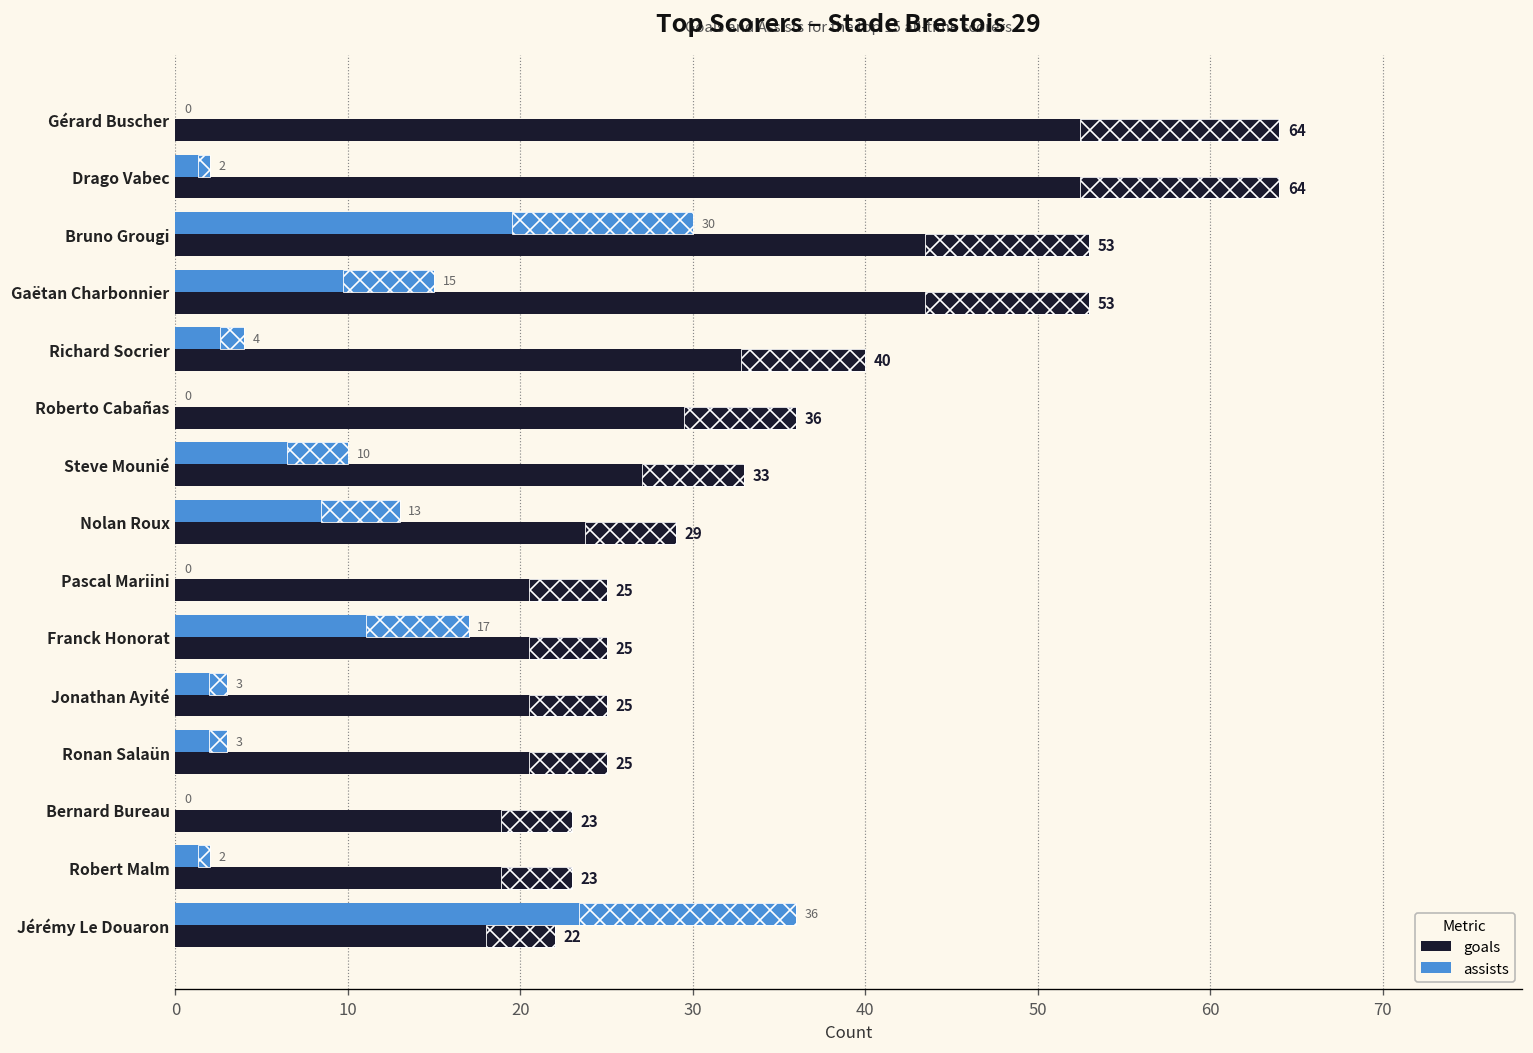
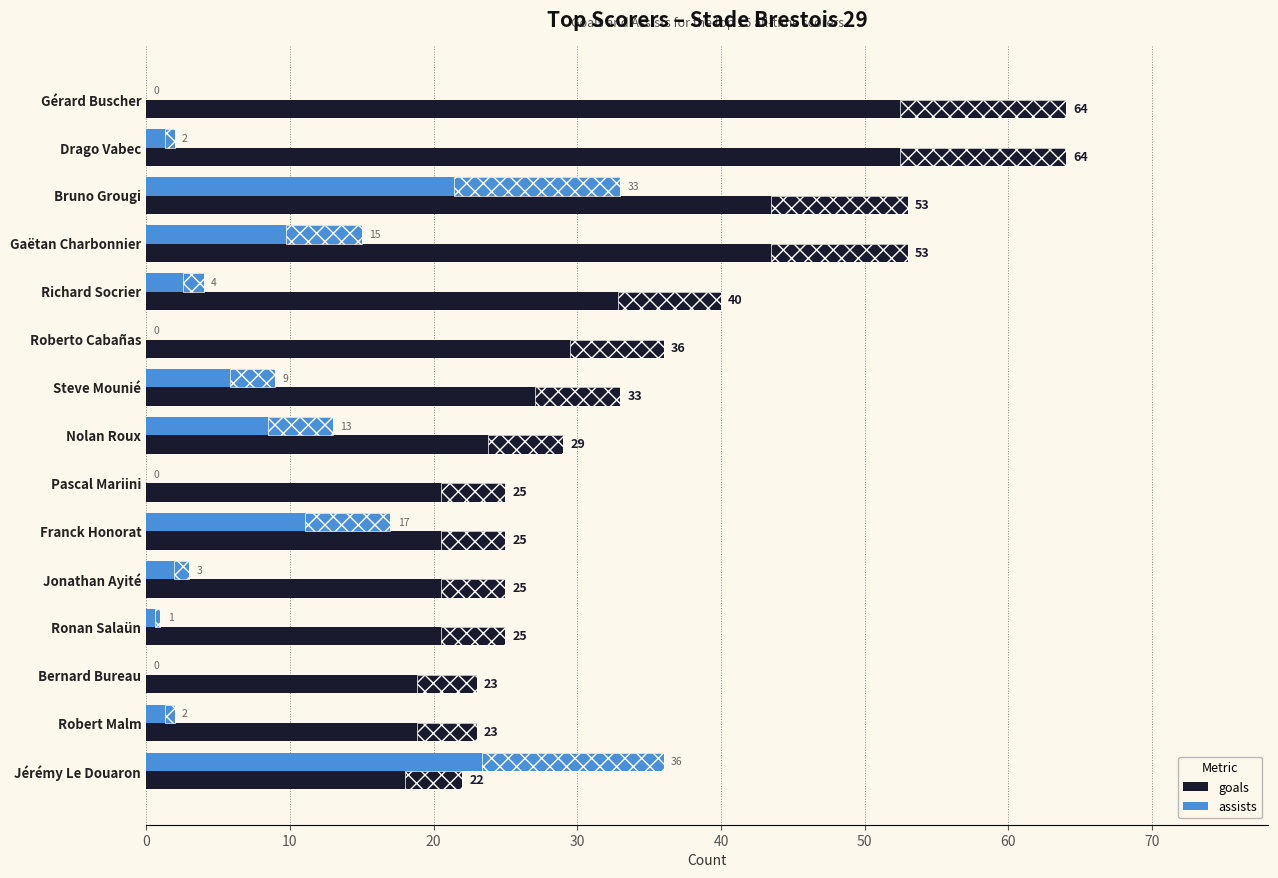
  {
    "assists": {
      "Gérard Buscher": 0,
      "Drago Vabec": 2,
-     "Bruno Grougi": 30,
+     "Bruno Grougi": 33,
      "Gaëtan Charbonnier": 15,
      "Richard Socrier": 4,
      "Roberto Cabañas": 0,
-     "Steve Mounié": 10,
+     "Steve Mounié": 9,
      "Nolan Roux": 13,
      "Pascal Mariini": 0,
      "Franck Honorat": 17,
      "Jonathan Ayité": 3,
-     "Ronan Salaün": 3,
+     "Ronan Salaün": 1,
      "Bernard Bureau": 0,
      "Robert Malm": 2,
      "Jérémy Le Douaron": 36
    }
  }
